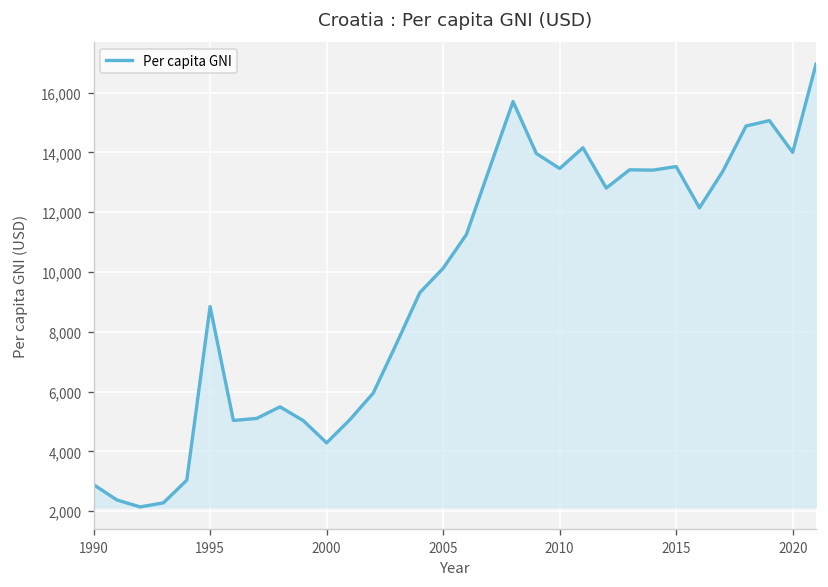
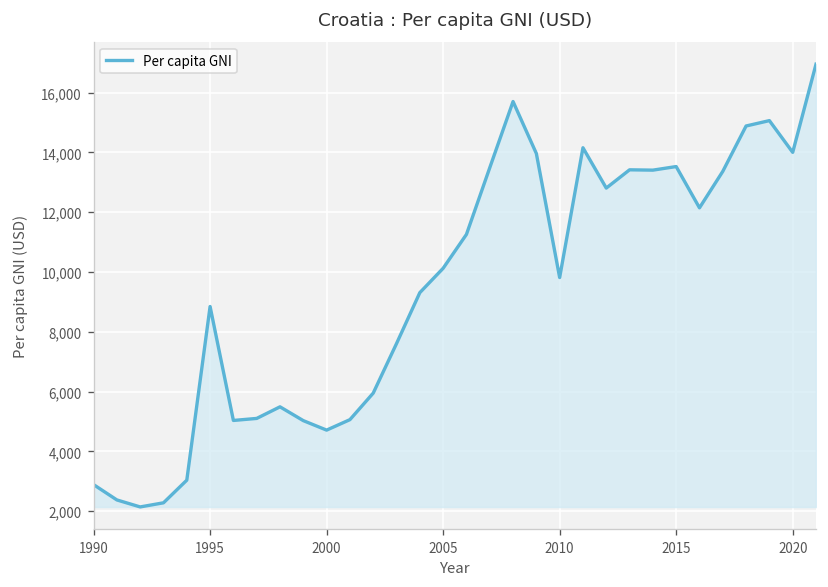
  {
    "1990": "2,900",
    "1995": "8,800",
-   "2000": "4,300",
+   "2000": "4,700",
    "2005": "10,100",
-   "2010": "13,500",
+   "2010": "9,800",
    "2015": "13,500",
    "2020": "14,000"
  }
